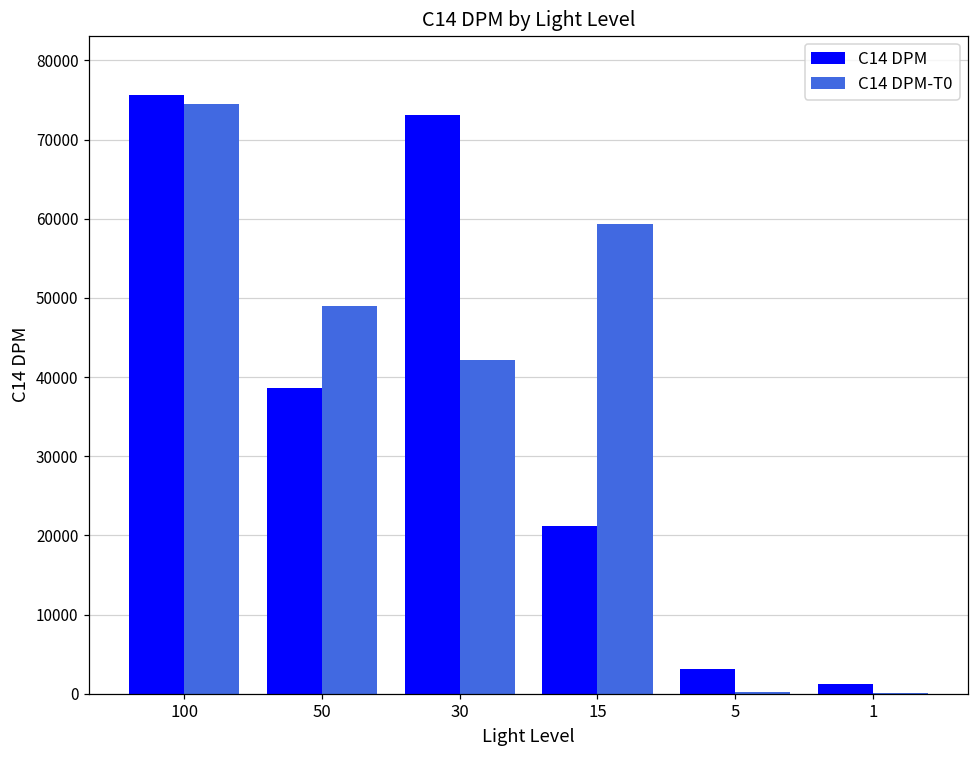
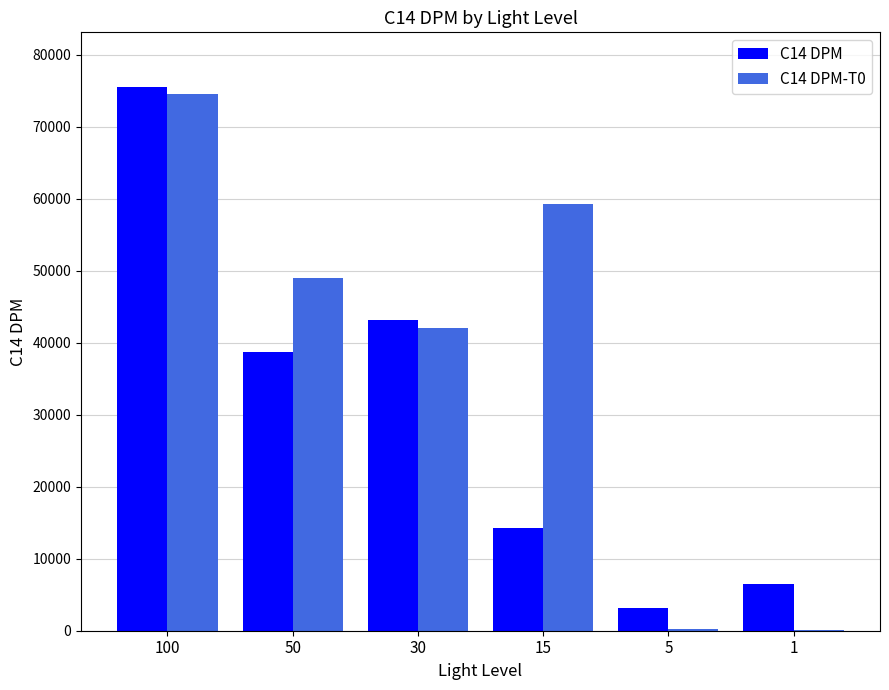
  {
    "C14 DPM": {
      "100": 76000,
      "50": 39000,
-     "30": 73000,
-     "15": 21000,
+     "30": 43000,
+     "15": 14000,
      "5": 3000,
-     "1": 1000
+     "1": 7000
    },
    "C14 DPM-T0": {
      "100": 75000,
      "50": 49000,
      "30": 42000,
      "15": 59000
    }
  }
